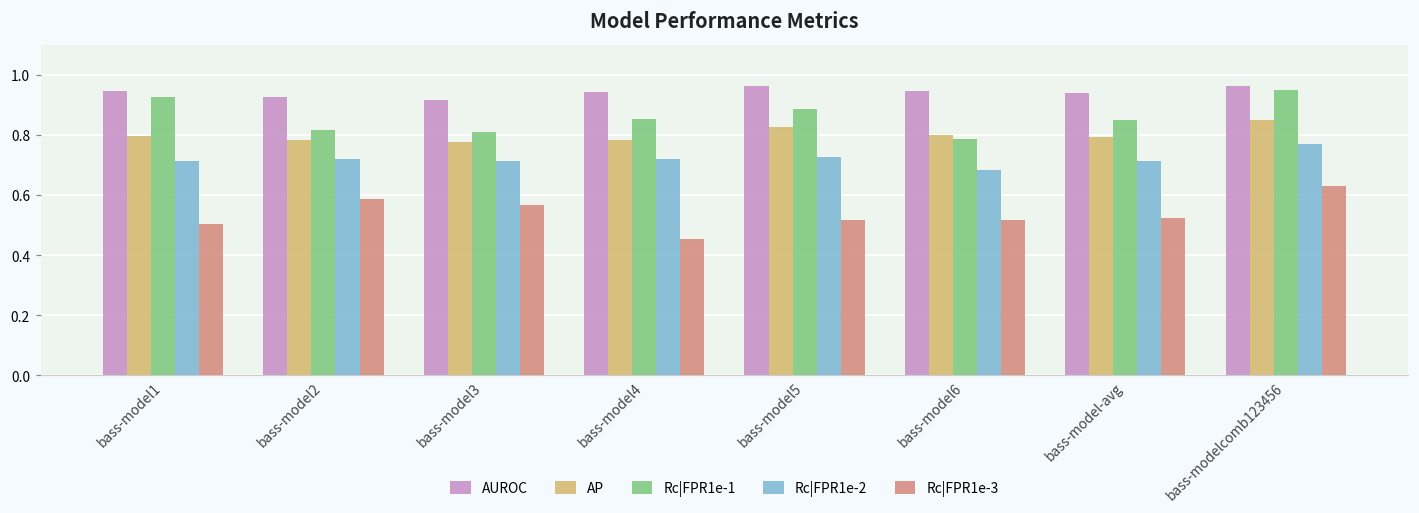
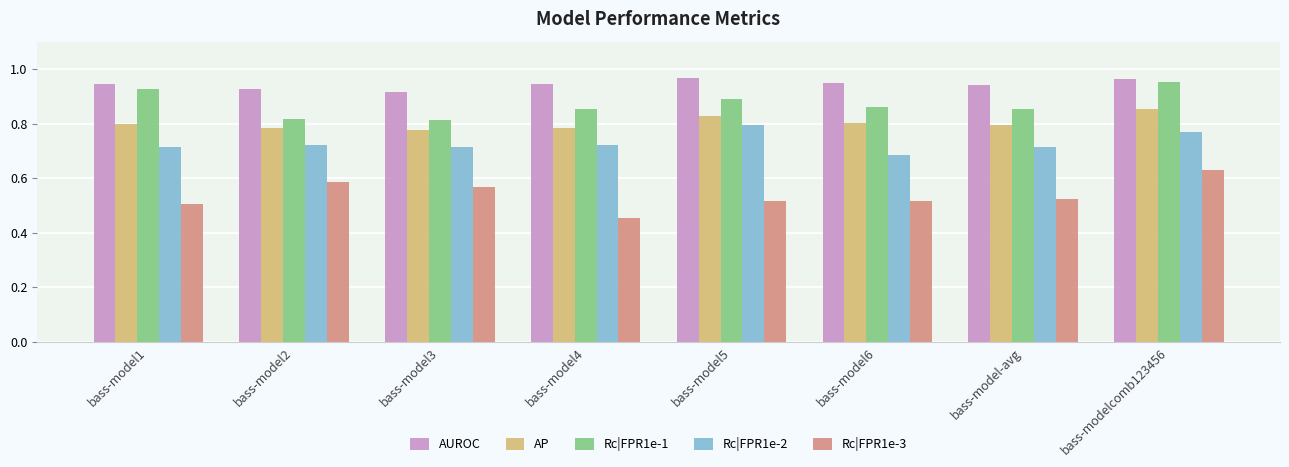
  {
    "AUROC": {
      "bass-model1": 0.95,
      "bass-model2": 0.93,
      "bass-model3": 0.92,
      "bass-model4": 0.94,
      "bass-model5": 0.97,
      "bass-model6": 0.95,
      "bass-model-avg": 0.94,
      "bass-modelcomb123456": 0.96
    },
    "Rc|FPR1e-1": {
      "bass-model1": 0.93,
      "bass-model2": 0.82,
      "bass-model3": 0.81,
      "bass-model4": 0.85,
      "bass-model5": 0.89,
-     "bass-model6": 0.79,
+     "bass-model6": 0.86,
      "bass-model-avg": 0.85,
      "bass-modelcomb123456": 0.95
    },
    "Rc|FPR1e-2": {
      "bass-model1": 0.71,
      "bass-model2": 0.72,
      "bass-model3": 0.71,
      "bass-model4": 0.72,
-     "bass-model5": 0.73,
+     "bass-model5": 0.80,
      "bass-model6": 0.69,
      "bass-model-avg": 0.71,
      "bass-modelcomb123456": 0.77
    }
  }
